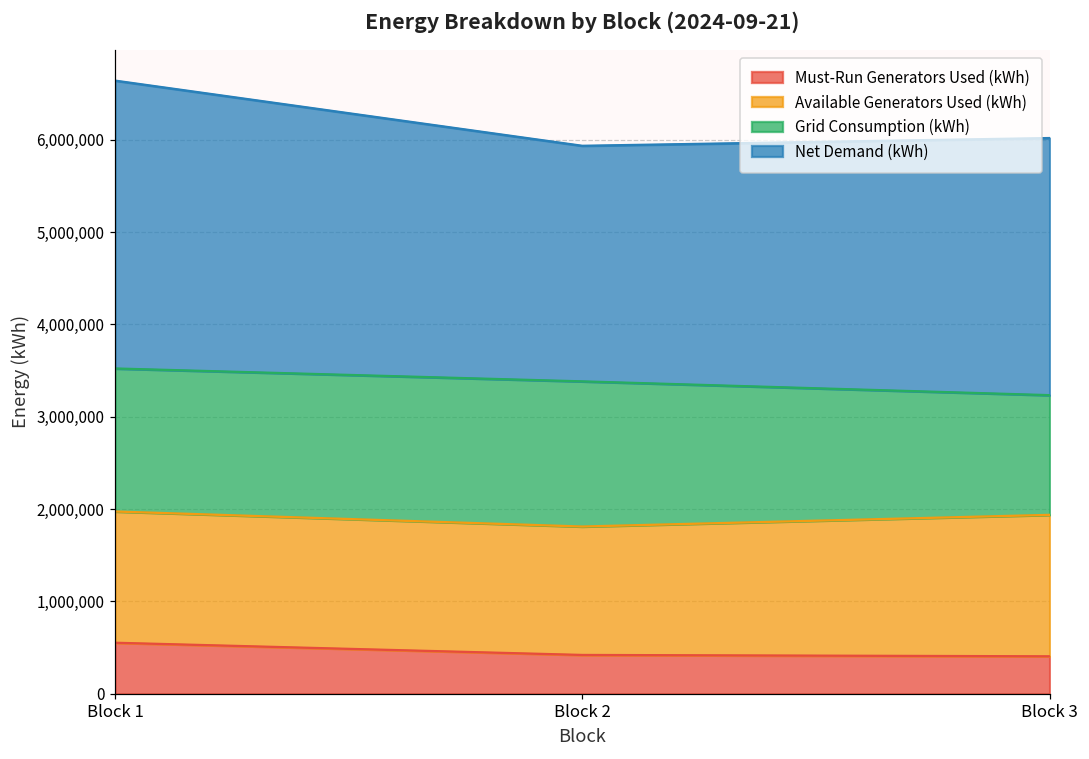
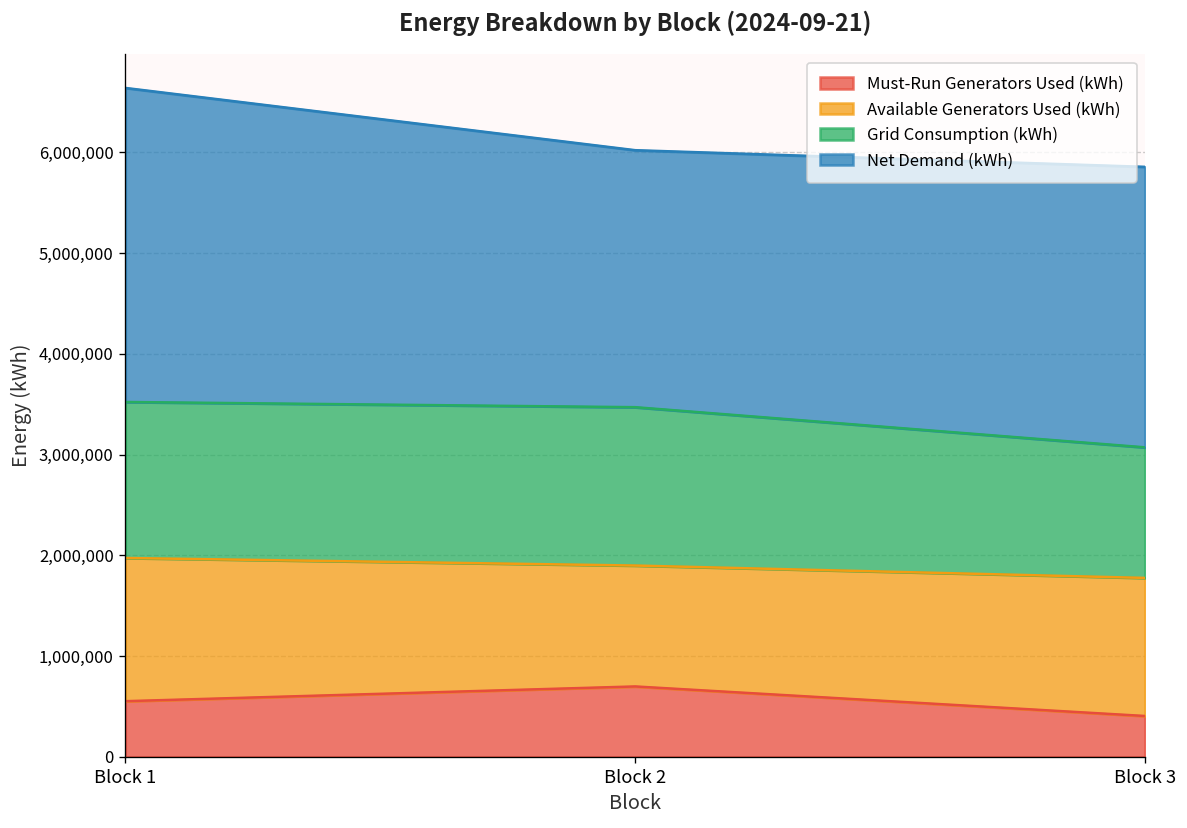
  {
    "Must-Run Generators Used (kWh)": {
      "Block 1": "600,000",
-     "Block 2": "400,000",
+     "Block 2": "700,000",
      "Block 3": "400,000"
    },
    "Available Generators Used (kWh)": {
      "Block 1": "1,400,000",
-     "Block 2": "1,400,000",
-     "Block 3": "1,500,000"
+     "Block 2": "1,200,000",
+     "Block 3": "1,400,000"
    },
    "Grid Consumption (kWh)": {
      "Block 1": "1,500,000",
      "Block 2": "1,600,000",
      "Block 3": "1,300,000"
    },
    "Net Demand (kWh)": {
      "Block 1": "3,100,000",
      "Block 2": "2,600,000",
      "Block 3": "2,800,000"
    }
  }
